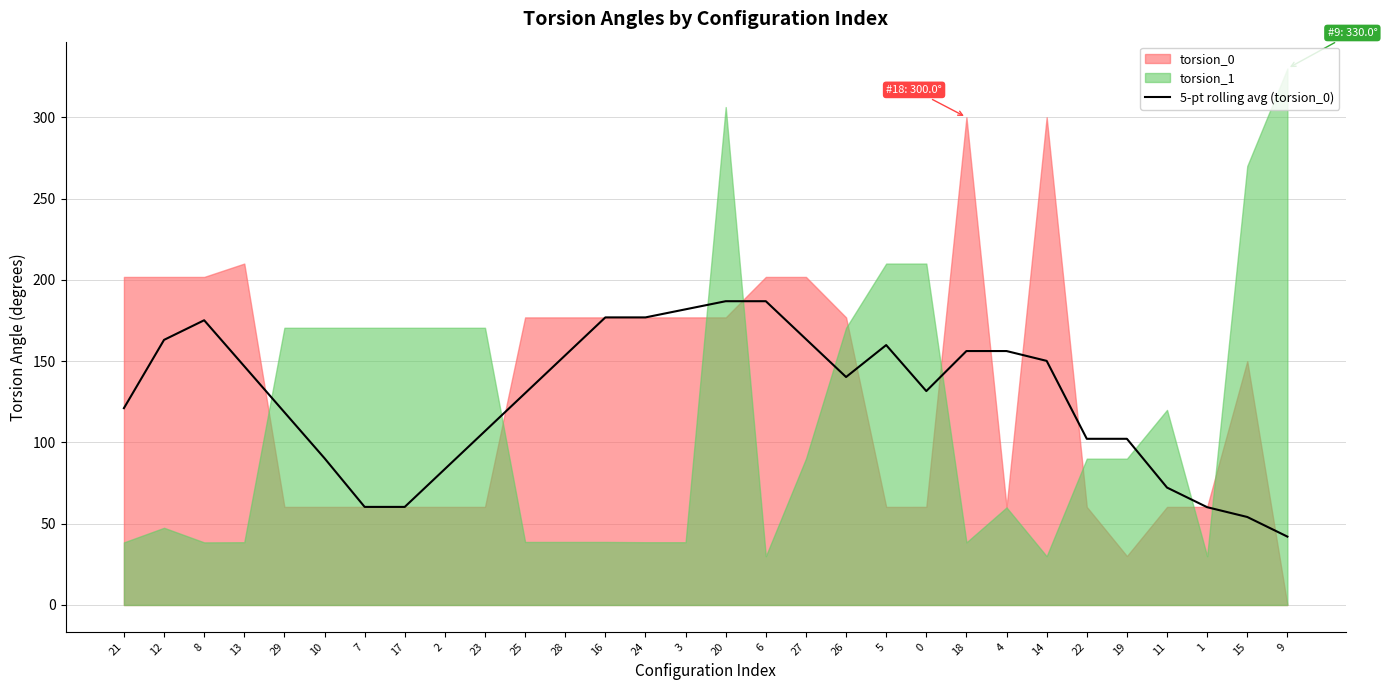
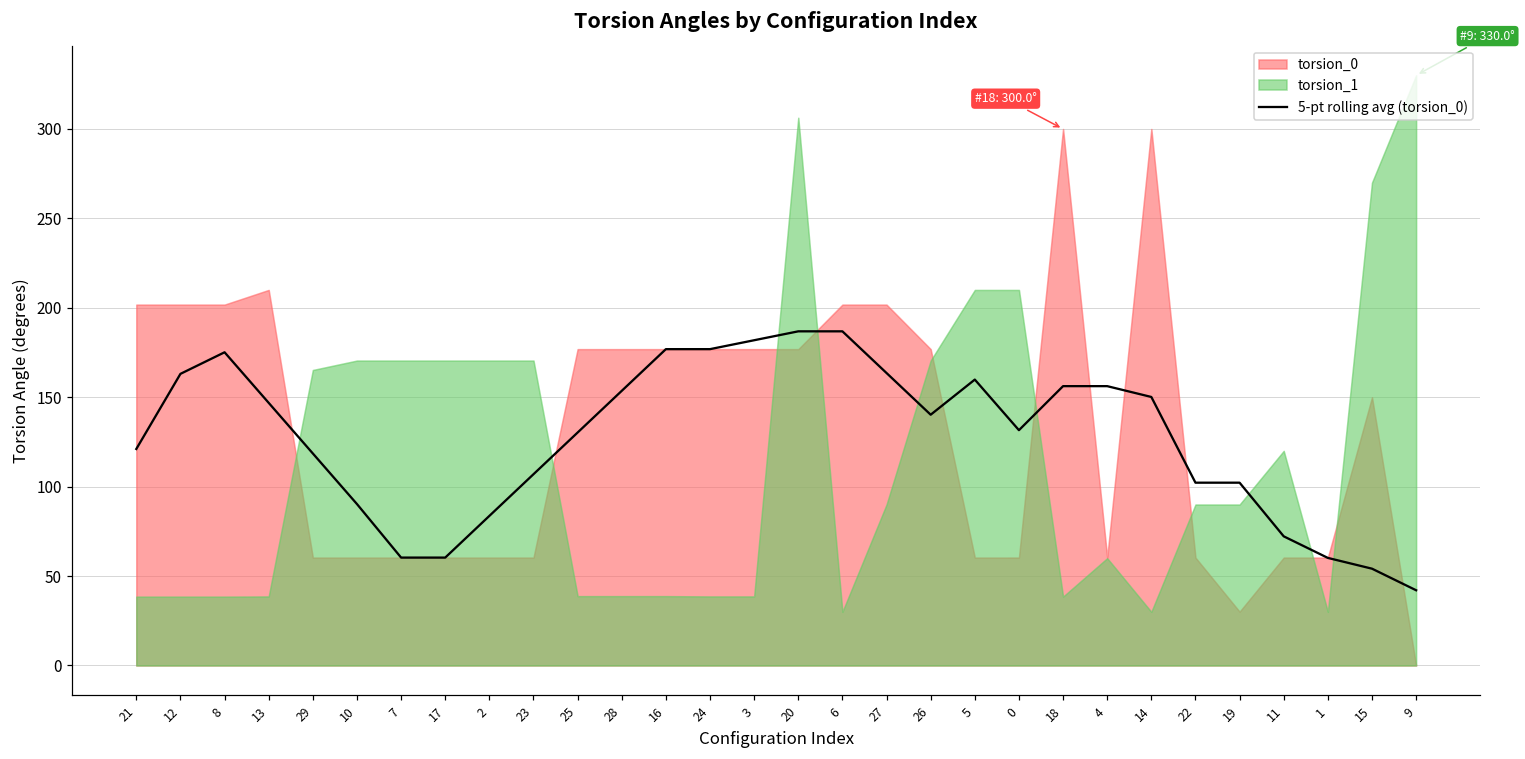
  {
    "5-pt rolling avg (torsion_0)": {
      "21": 121,
      "12": 163,
      "8": 175,
      "13": 147,
      "29": 119,
      "10": 90,
      "2": 84,
      "23": 107,
      "25": 130,
      "28": 154,
      "3": 182,
      "20": 187,
      "6": 187,
      "27": 164,
      "26": 140,
      "5": 160,
      "0": 132,
      "18": 156,
      "4": 156,
      "14": 150,
      "22": 102,
      "19": 102,
      "11": 72,
      "15": 54,
      "9": 42
    },
    "torsion_0": {
      "21": 202,
      "12": 202,
      "8": 202,
      "13": 210,
      "29": 60,
      "10": 60,
      "2": 60,
      "23": 60,
      "25": 177,
      "28": 177,
      "3": 177,
      "20": 177,
      "6": 202,
      "27": 202,
      "26": 177,
      "5": 60,
      "0": 60,
      "18": 300,
      "14": 300,
      "22": 60,
      "19": 30,
      "11": 60,
      "15": 150,
      "9": 0
    },
    "torsion_1": {
      "21": 39,
-     "12": 47,
+     "12": 39,
      "8": 39,
      "13": 39,
-     "29": 171,
+     "29": 165,
      "10": 171,
      "7": 171,
      "17": 171,
      "2": 171,
      "23": 171,
      "25": 39,
      "28": 39,
      "16": 39,
      "24": 39,
      "3": 39,
      "20": 306,
      "6": 30,
      "27": 90,
      "26": 171,
      "5": 210,
      "0": 210,
      "18": 39,
      "14": 30,
      "22": 90,
      "19": 90,
      "11": 120,
      "1": 30,
      "15": 270
    }
  }
